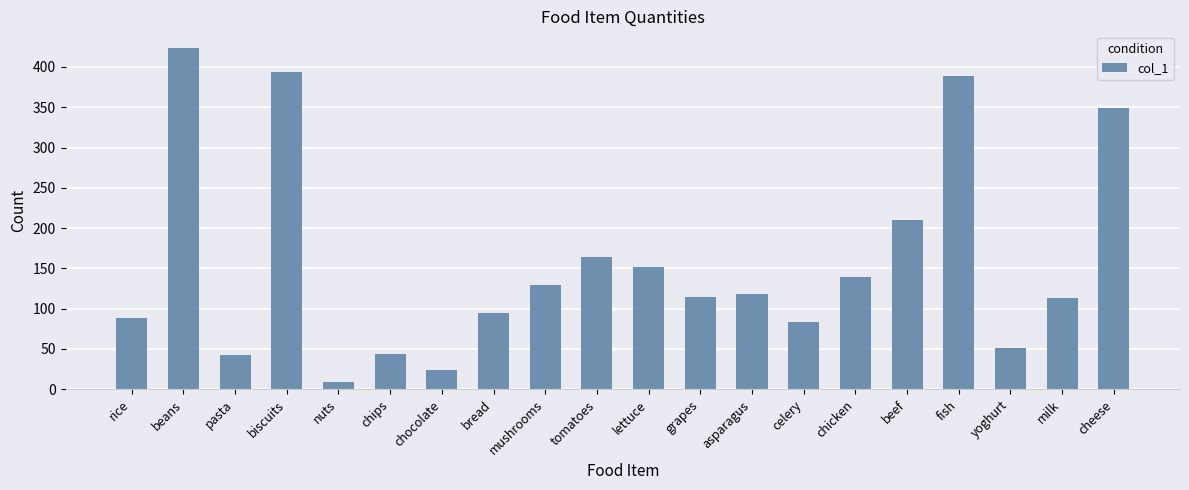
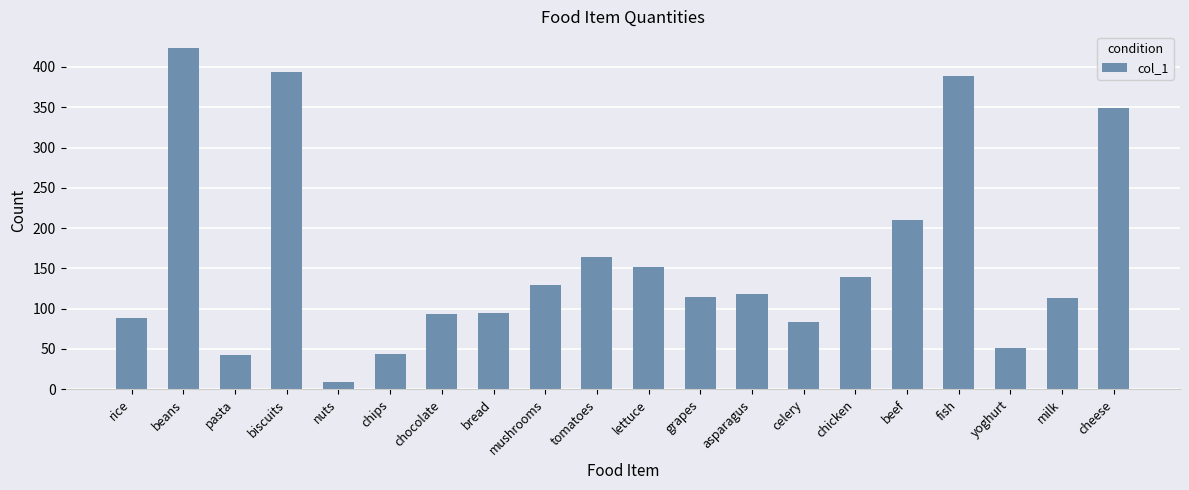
  {
    "rice": 90,
    "beans": 420,
    "pasta": 40,
    "biscuits": 390,
    "nuts": 10,
    "chips": 40,
-   "chocolate": 20,
+   "chocolate": 90,
    "bread": 100,
    "mushrooms": 130,
    "tomatoes": 160,
    "lettuce": 150,
    "grapes": 120,
    "asparagus": 120,
    "celery": 80,
    "chicken": 140,
    "beef": 210,
    "fish": 390,
    "yoghurt": 50,
    "milk": 110,
    "cheese": 350
  }
